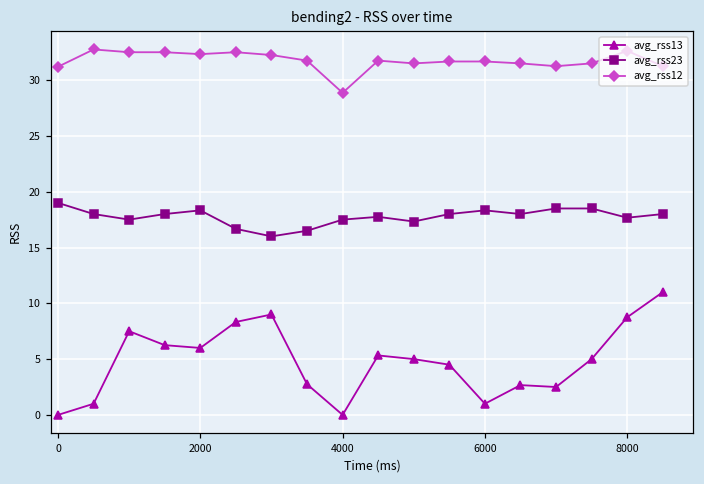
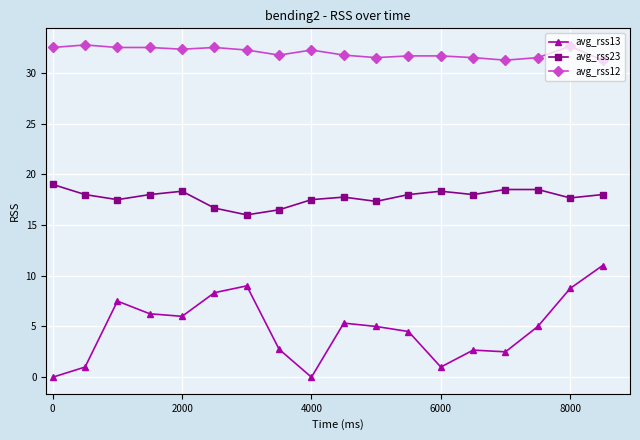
  {
    "avg_rss12": {
-     "0": 31.2,
+     "0": 32.5,
      "2000": 32.3,
-     "4000": 28.9,
+     "4000": 32.3,
      "6000": 31.7
    }
  }
